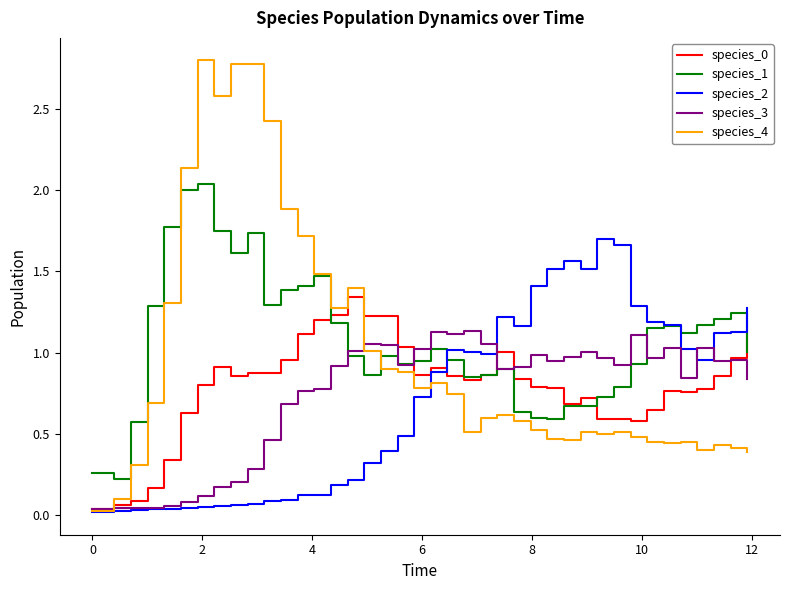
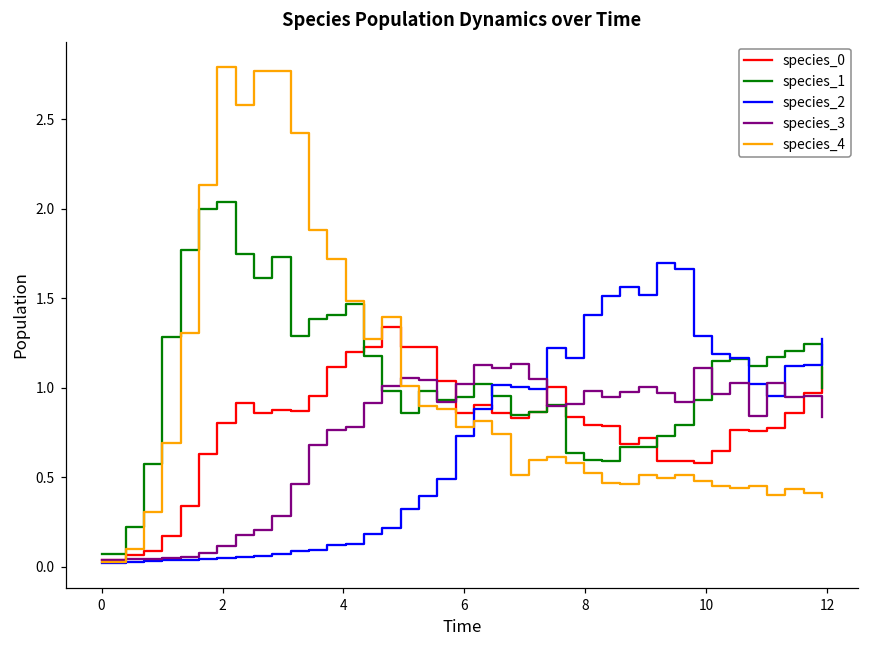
  {
    "species_1": {
-     "0": 0.26
+     "0": 0.07
    }
  }
